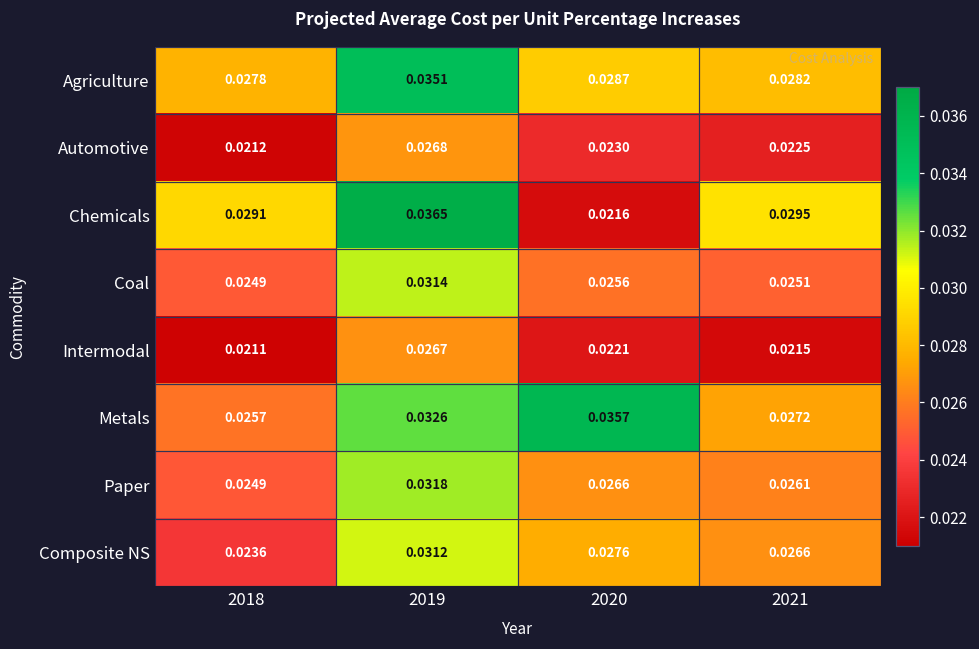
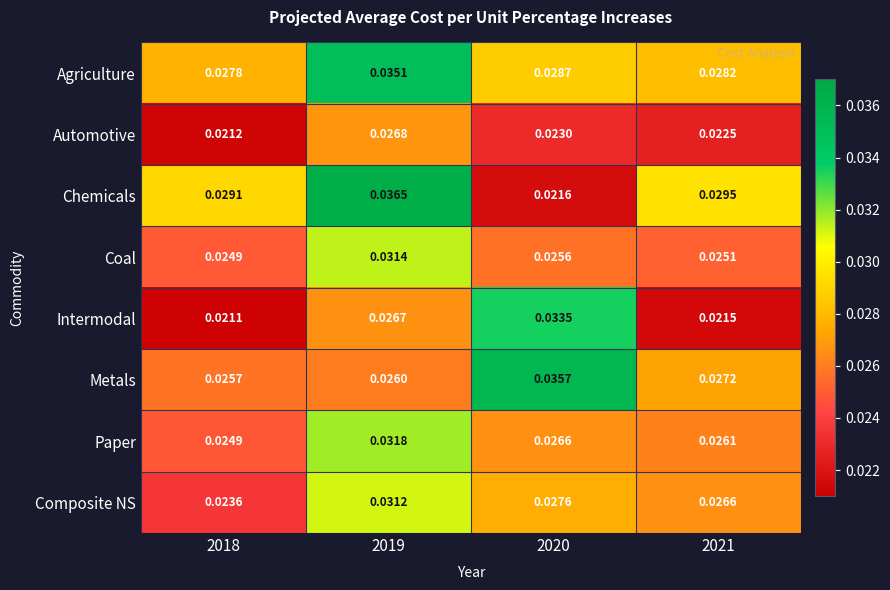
  {
    "Agriculture": {
      "2018": 0.0278,
      "2019": 0.0351,
      "2020": 0.0287
    },
    "Automotive": {
      "2018": 0.0212,
      "2019": 0.0268,
      "2020": 0.0230,
      "2021": 0.0225
    },
    "Chemicals": {
      "2018": 0.0291,
      "2019": 0.0365,
      "2020": 0.0216,
      "2021": 0.0295
    },
    "Coal": {
      "2018": 0.0249,
      "2019": 0.0314,
      "2020": 0.0256,
      "2021": 0.0251
    },
    "Intermodal": {
      "2018": 0.0211,
      "2019": 0.0267,
-     "2020": 0.0221,
+     "2020": 0.0335,
      "2021": 0.0215
    },
    "Metals": {
      "2018": 0.0257,
-     "2019": 0.0326,
+     "2019": 0.0260,
      "2020": 0.0357,
      "2021": 0.0272
    },
    "Paper": {
      "2018": 0.0249,
      "2019": 0.0318,
      "2020": 0.0266,
      "2021": 0.0261
    },
    "Composite NS": {
      "2018": 0.0236,
      "2019": 0.0312,
      "2020": 0.0276,
      "2021": 0.0266
    }
  }
